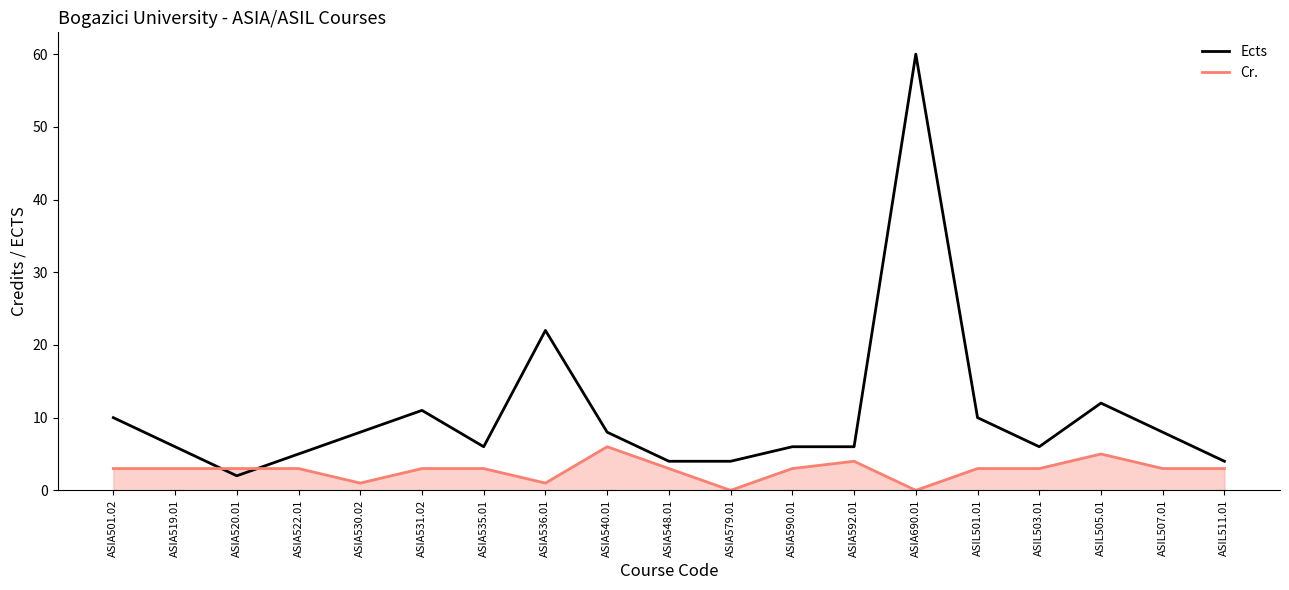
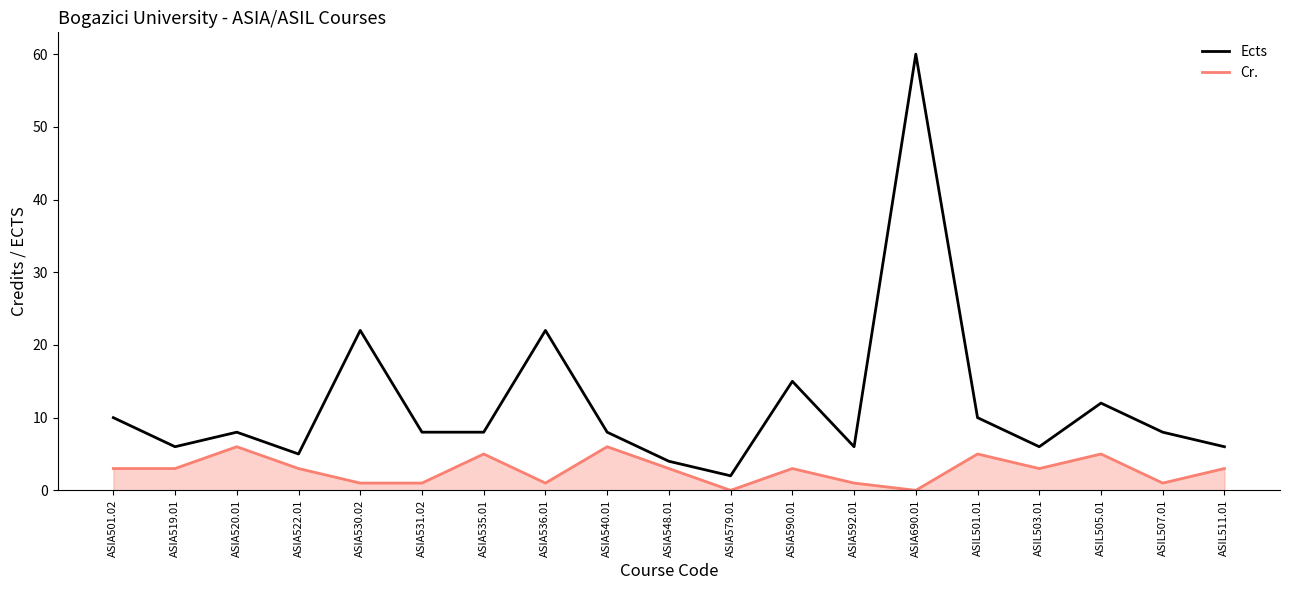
  {
    "Ects": {
      "ASIA501.02": 10,
      "ASIA519.01": 6,
-     "ASIA520.01": 2,
+     "ASIA520.01": 8,
      "ASIA522.01": 5,
-     "ASIA530.02": 8,
-     "ASIA531.02": 11,
-     "ASIA535.01": 6,
+     "ASIA530.02": 22,
+     "ASIA531.02": 8,
+     "ASIA535.01": 8,
      "ASIA536.01": 22,
      "ASIA540.01": 8,
      "ASIA548.01": 4,
-     "ASIA579.01": 4,
-     "ASIA590.01": 6,
+     "ASIA579.01": 2,
+     "ASIA590.01": 15,
      "ASIA592.01": 6,
      "ASIA690.01": 60,
      "ASIL501.01": 10,
      "ASIL503.01": 6,
      "ASIL505.01": 12,
      "ASIL507.01": 8,
-     "ASIL511.01": 4
+     "ASIL511.01": 6
    },
    "Cr.": {
      "ASIA501.02": 3,
      "ASIA519.01": 3,
-     "ASIA520.01": 3,
+     "ASIA520.01": 6,
      "ASIA522.01": 3,
      "ASIA530.02": 1,
-     "ASIA531.02": 3,
-     "ASIA535.01": 3,
+     "ASIA531.02": 1,
+     "ASIA535.01": 5,
      "ASIA536.01": 1,
      "ASIA540.01": 6,
      "ASIA548.01": 3,
      "ASIA579.01": 0,
      "ASIA590.01": 3,
-     "ASIA592.01": 4,
+     "ASIA592.01": 1,
      "ASIA690.01": 0,
-     "ASIL501.01": 3,
+     "ASIL501.01": 5,
      "ASIL503.01": 3,
      "ASIL505.01": 5,
-     "ASIL507.01": 3,
+     "ASIL507.01": 1,
      "ASIL511.01": 3
    }
  }
